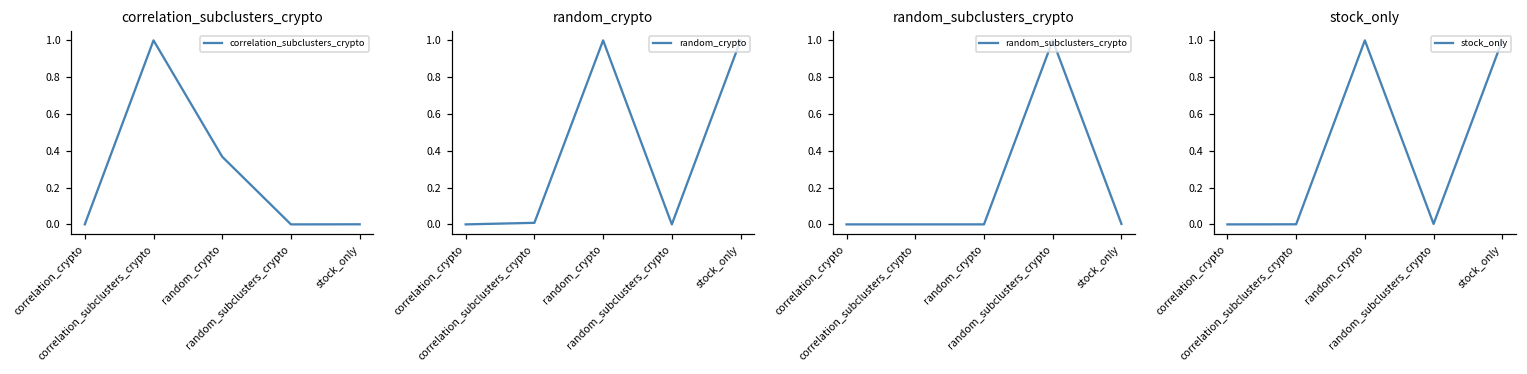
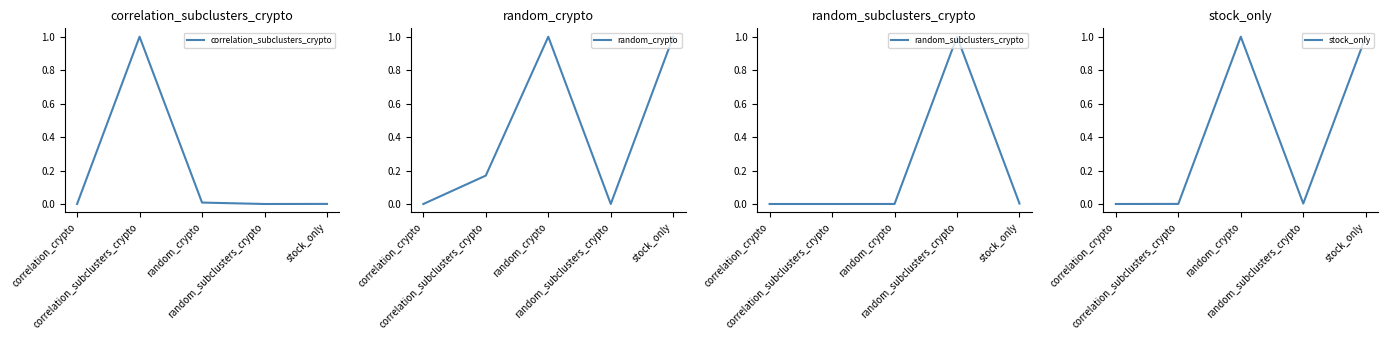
  {
    "correlation_subclusters_crypto": {
      "correlation_crypto": 0.00,
      "correlation_subclusters_crypto": 1.00,
-     "random_crypto": 0.37,
+     "random_crypto": 0.01,
      "random_subclusters_crypto": 0.00,
      "stock_only": 0.00
    },
    "random_crypto": {
      "correlation_crypto": 0.00,
-     "correlation_subclusters_crypto": 0.01,
+     "correlation_subclusters_crypto": 0.17,
      "random_crypto": 1.00,
      "random_subclusters_crypto": 0.00
    },
    "random_subclusters_crypto": {
      "correlation_crypto": 0.00,
      "correlation_subclusters_crypto": 0.00,
      "random_crypto": 0.00,
      "stock_only": 0.00
    },
    "stock_only": {
      "correlation_crypto": 0.00,
      "correlation_subclusters_crypto": 0.00,
      "random_crypto": 1.00,
      "random_subclusters_crypto": 0.00
    }
  }
